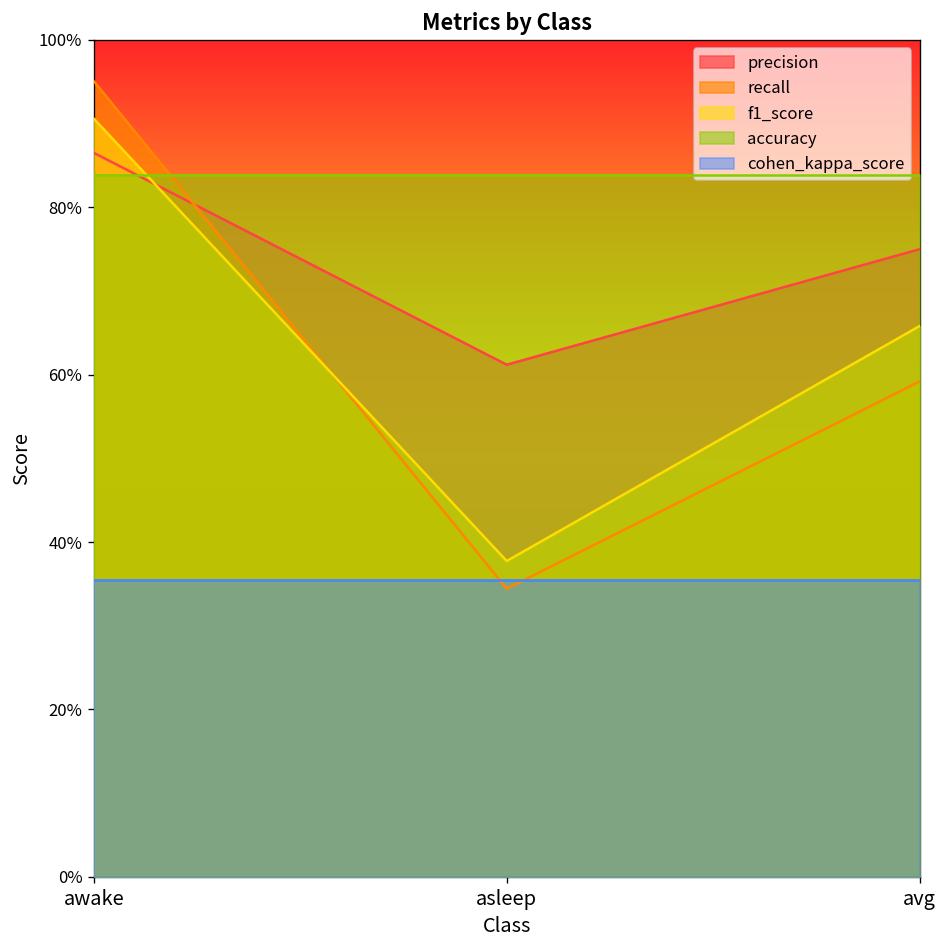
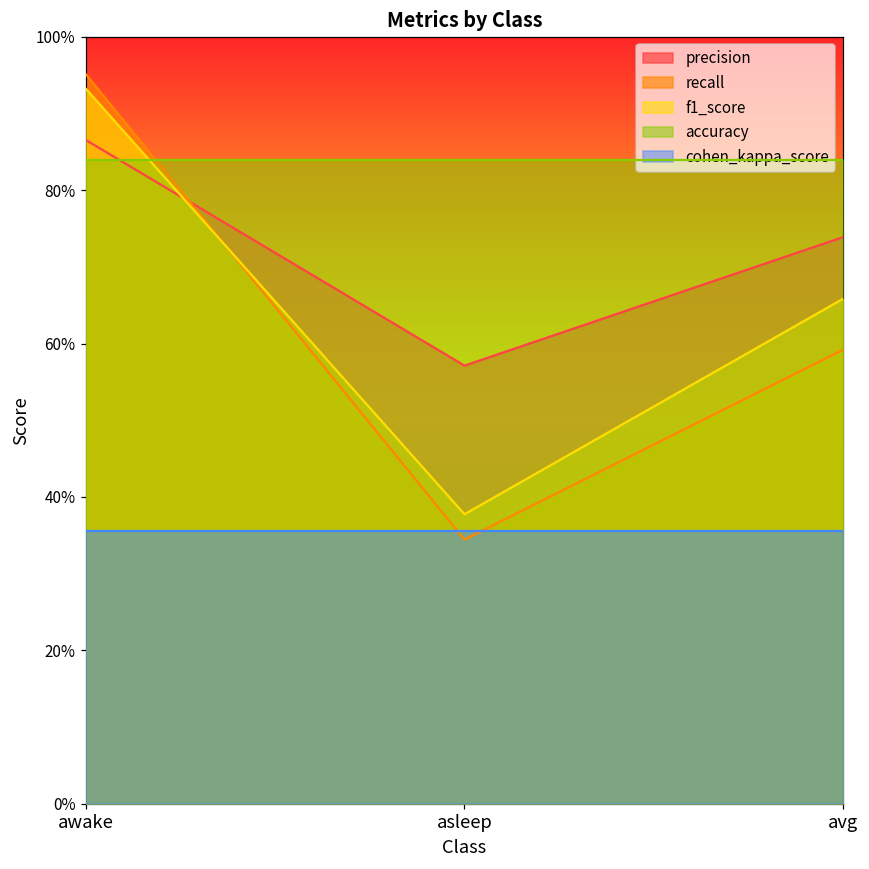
  {
    "precision": {
      "awake": "87%",
-     "asleep": "61%",
-     "avg": "75%"
+     "asleep": "57%",
+     "avg": "74%"
    },
    "recall": {
      "awake": "95%",
      "asleep": "34%",
      "avg": "59%"
    },
    "f1_score": {
-     "awake": "91%",
+     "awake": "93%",
      "asleep": "38%",
      "avg": "66%"
    },
    "accuracy": {
      "awake": "84%",
      "asleep": "84%",
      "avg": "84%"
    },
    "cohen_kappa_score": {
      "awake": "36%",
      "asleep": "36%",
      "avg": "36%"
    }
  }
